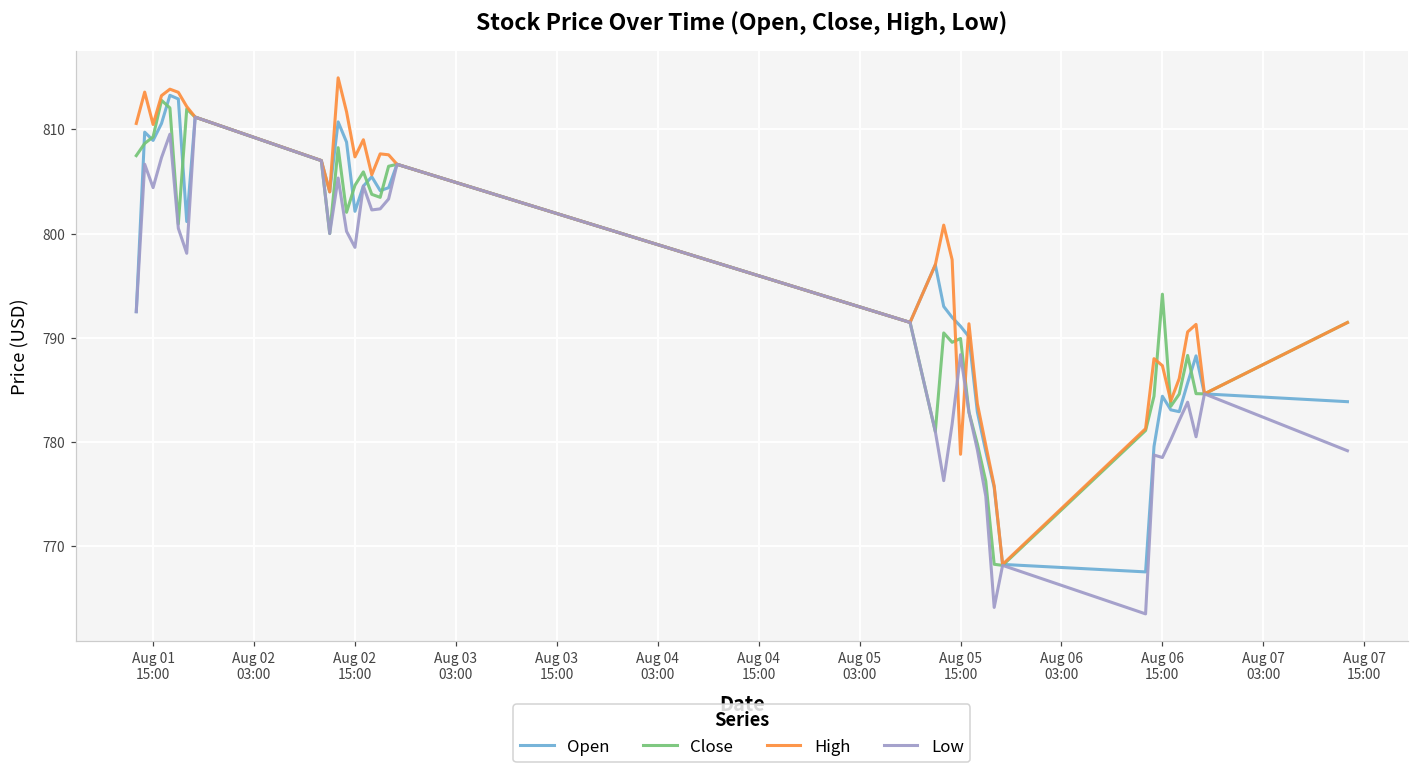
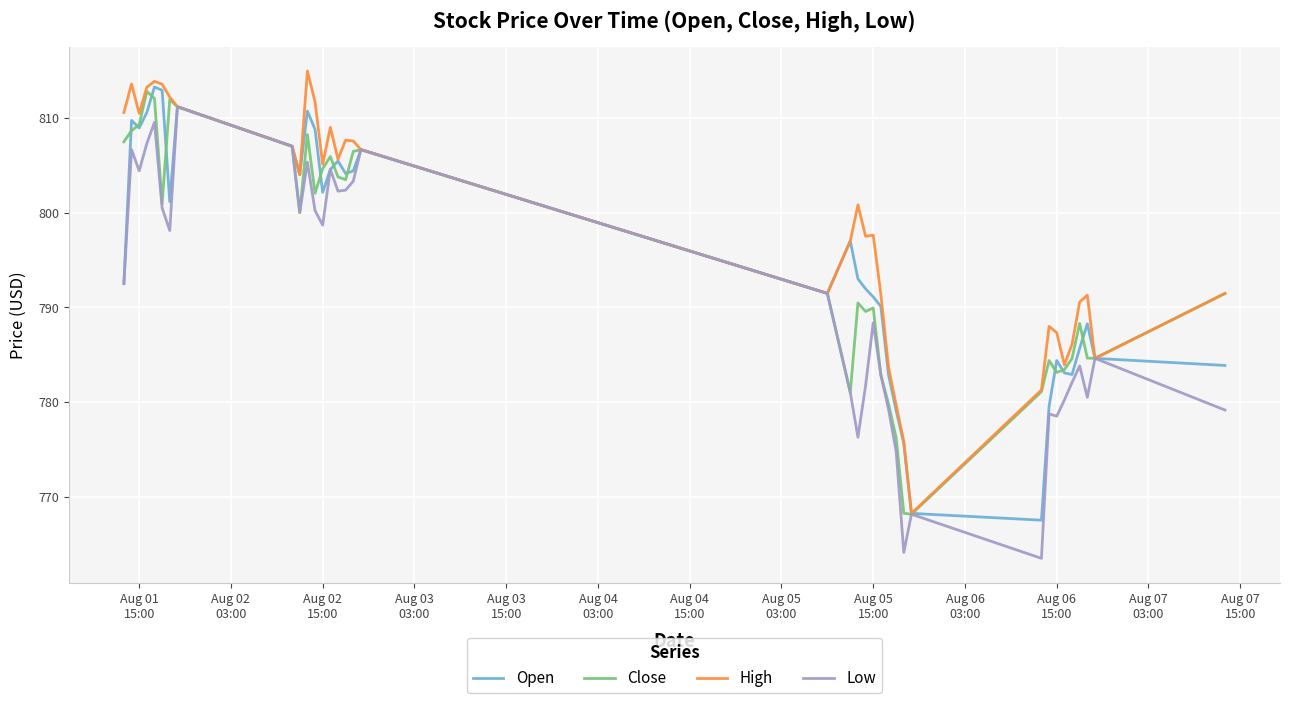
  {
    "Close": {
      "Aug 01 15:00": 809,
      "Aug 02 15:00": 805,
      "Aug 05 15:00": 790,
-     "Aug 06 15:00": 794
+     "Aug 06 15:00": 783
    },
    "High": {
      "Aug 01 15:00": 810,
-     "Aug 02 15:00": 807,
-     "Aug 05 15:00": 779,
+     "Aug 02 15:00": 805,
+     "Aug 05 15:00": 798,
      "Aug 06 15:00": 787
    }
  }
